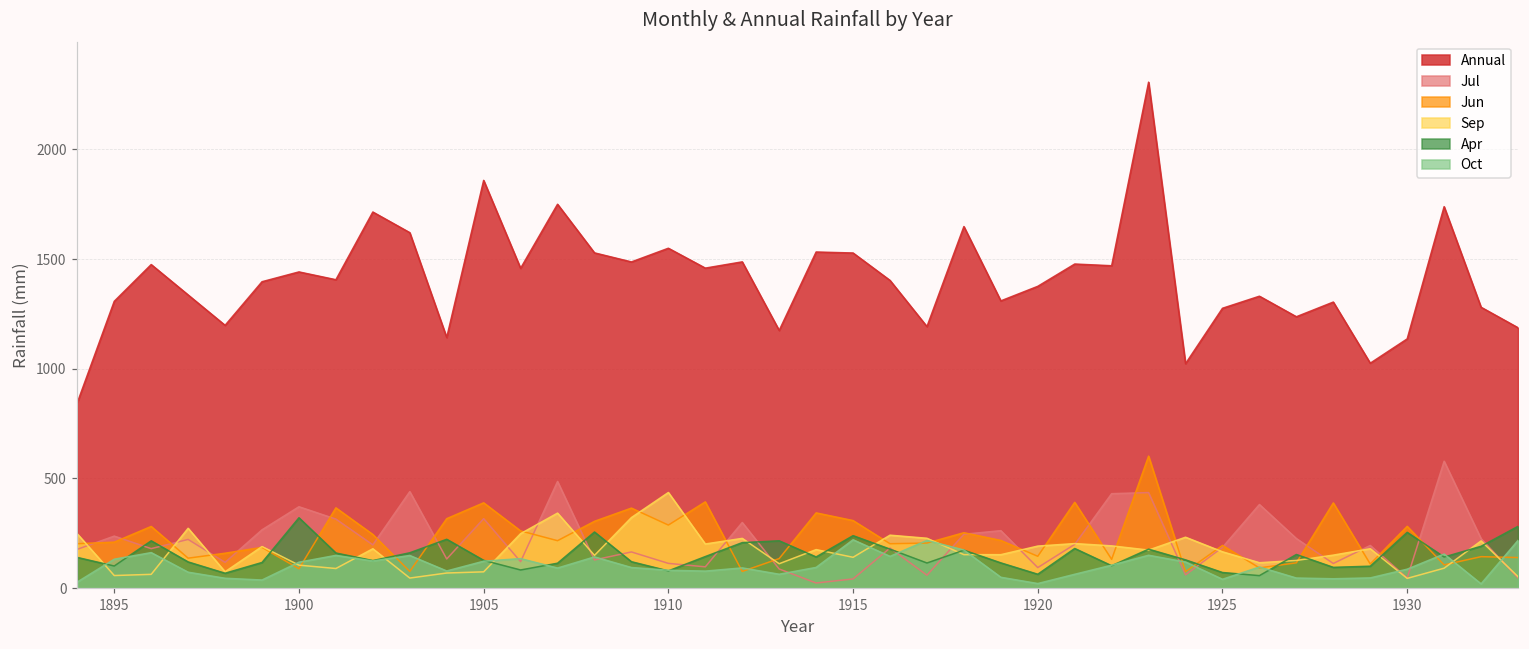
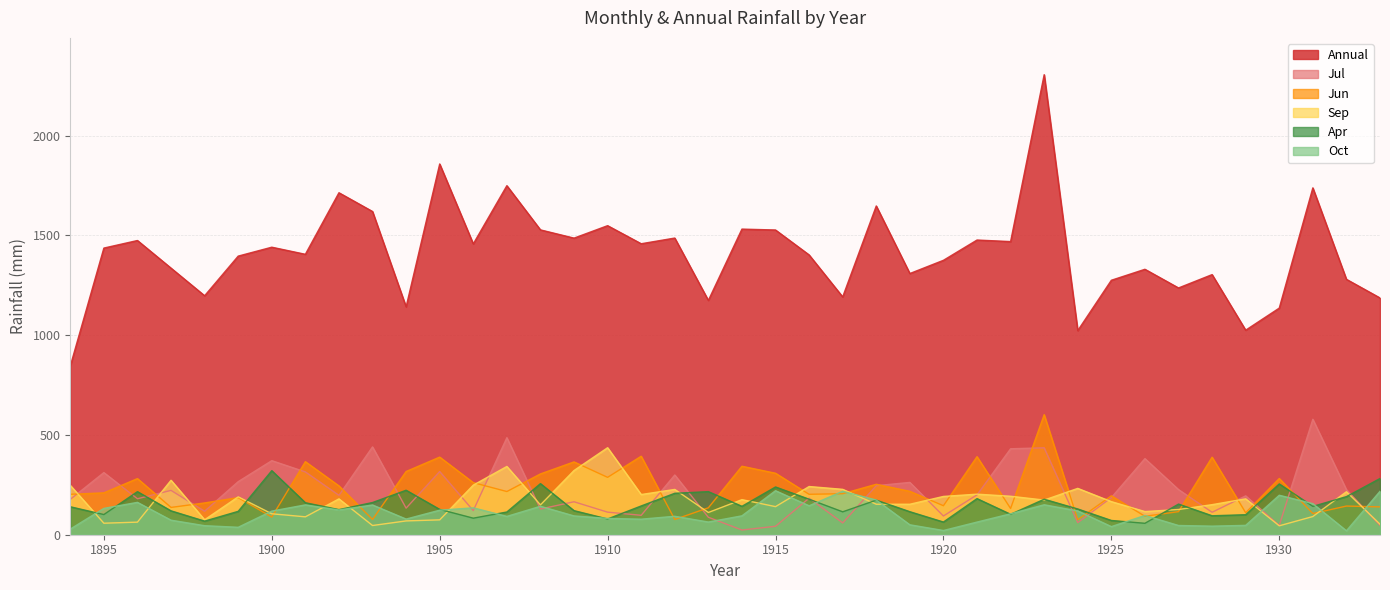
  {
    "Annual": {
-     "1895": 1310,
+     "1895": 1440,
      "1900": 1440,
      "1905": 1860,
      "1910": 1550,
      "1915": 1530,
      "1920": 1380,
      "1925": 1280,
      "1930": 1140
    },
    "Jul": {
-     "1895": 240,
+     "1895": 310,
      "1900": 370,
      "1905": 320,
      "1910": 110,
      "1915": 40,
      "1920": 90
    },
    "Jun": {
      "1895": 210,
      "1900": 90,
      "1905": 390,
      "1910": 290,
      "1915": 310,
      "1920": 150,
      "1930": 280
    },
    "Sep": {
      "1895": 60,
      "1900": 110,
      "1905": 70,
      "1910": 440,
      "1915": 140,
      "1920": 190,
      "1925": 170
    },
    "Apr": {
      "1895": 100,
      "1900": 320,
      "1915": 240,
      "1920": 60,
      "1925": 70,
      "1930": 250
    },
    "Oct": {
      "1895": 130,
      "1900": 120,
      "1915": 220,
      "1920": 20,
      "1925": 40,
-     "1930": 90
+     "1930": 200
    }
  }
